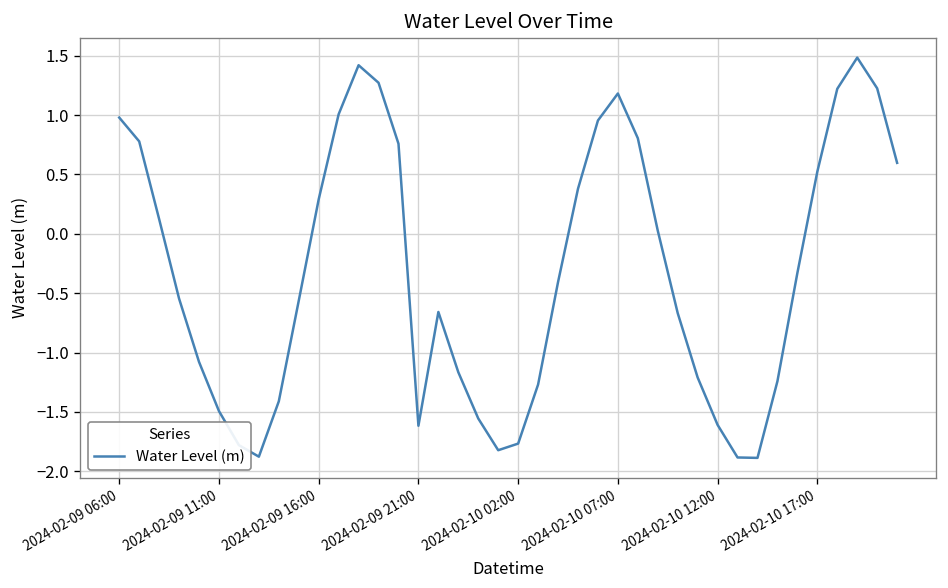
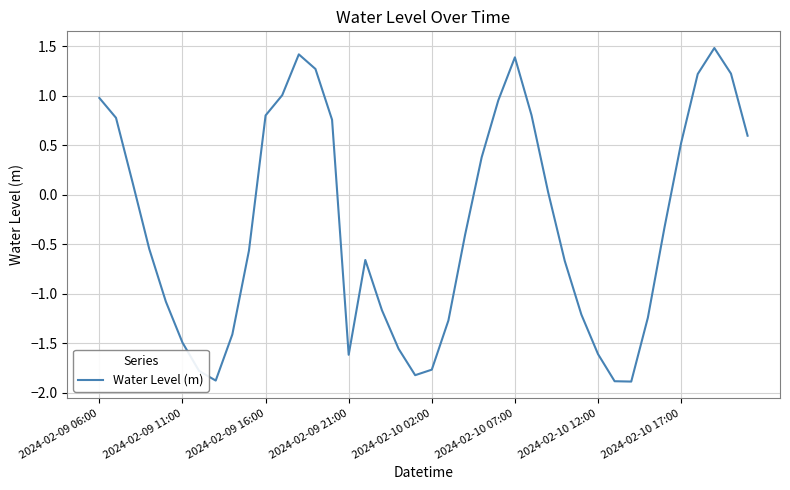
  {
    "2024-02-09 06:00": 1.0,
    "2024-02-09 11:00": -1.5,
-   "2024-02-09 16:00": 0.3,
+   "2024-02-09 16:00": 0.8,
    "2024-02-09 21:00": -1.6,
    "2024-02-10 02:00": -1.8,
-   "2024-02-10 07:00": 1.2,
+   "2024-02-10 07:00": 1.4,
    "2024-02-10 12:00": -1.6,
    "2024-02-10 17:00": 0.5
  }
